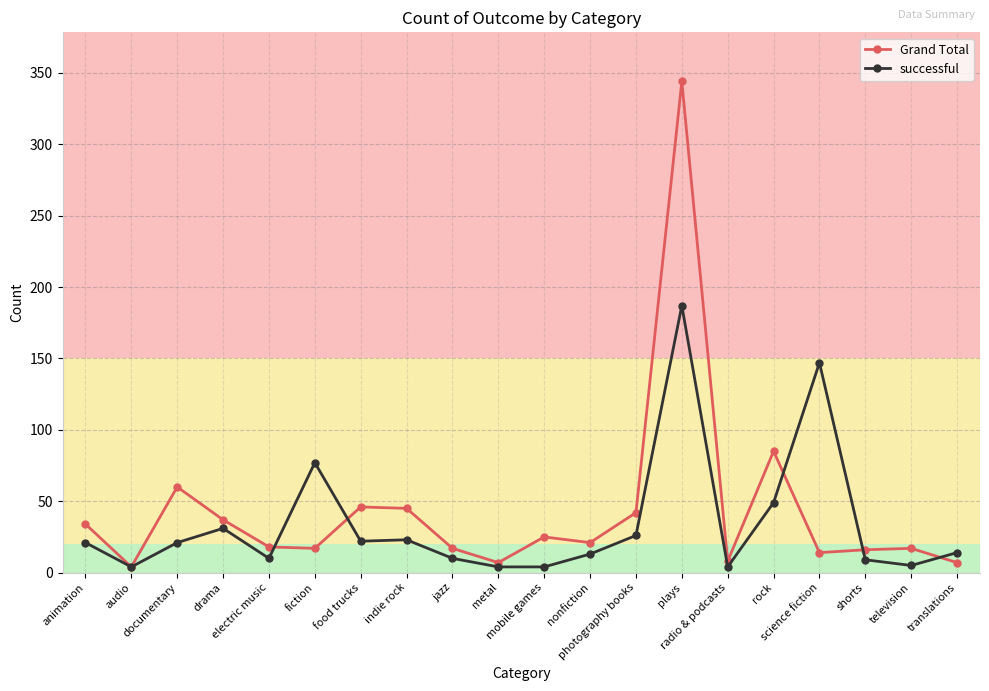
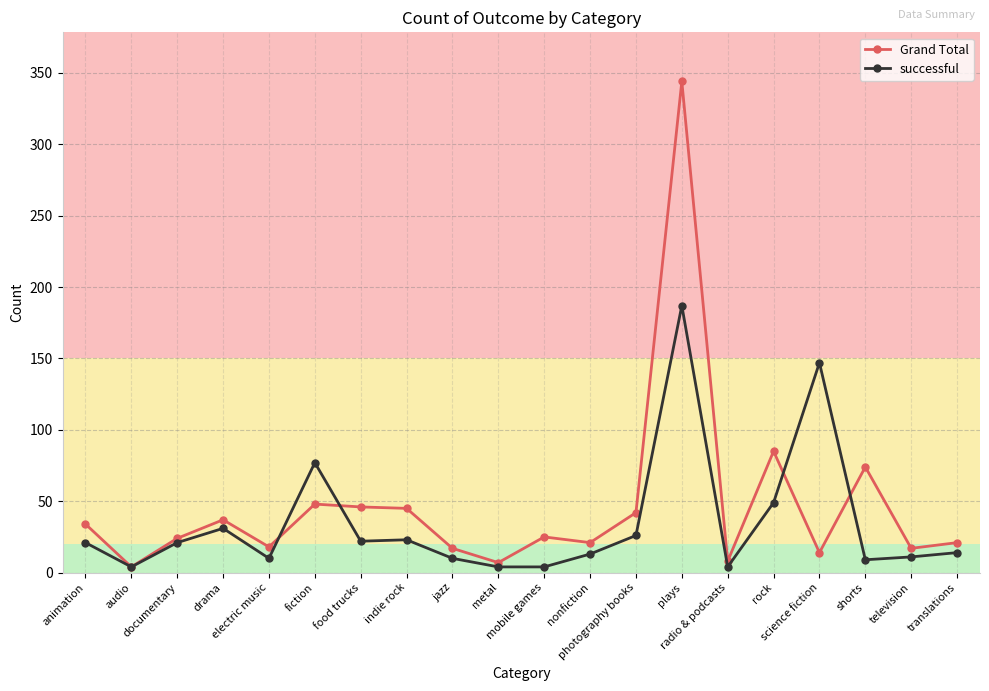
  {
    "Grand Total": {
      "animation": 34,
-     "documentary": 60,
+     "documentary": 24,
      "drama": 37,
      "electric music": 18,
-     "fiction": 17,
+     "fiction": 48,
      "food trucks": 46,
      "indie rock": 45,
      "jazz": 17,
      "metal": 7,
      "mobile games": 25,
      "nonfiction": 21,
      "photography books": 42,
      "plays": 344,
      "radio & podcasts": 8,
      "rock": 85,
      "science fiction": 14,
-     "shorts": 16,
+     "shorts": 74,
      "television": 17,
-     "translations": 7
+     "translations": 21
    },
    "successful": {
      "animation": 21,
      "documentary": 21,
      "drama": 31,
      "electric music": 10,
      "fiction": 77,
      "food trucks": 22,
      "indie rock": 23,
      "jazz": 10,
      "metal": 4,
      "mobile games": 4,
      "nonfiction": 13,
      "photography books": 26,
      "plays": 187,
      "radio & podcasts": 4,
      "rock": 49,
      "science fiction": 147,
      "shorts": 9,
-     "television": 5,
+     "television": 11,
      "translations": 14
    }
  }
